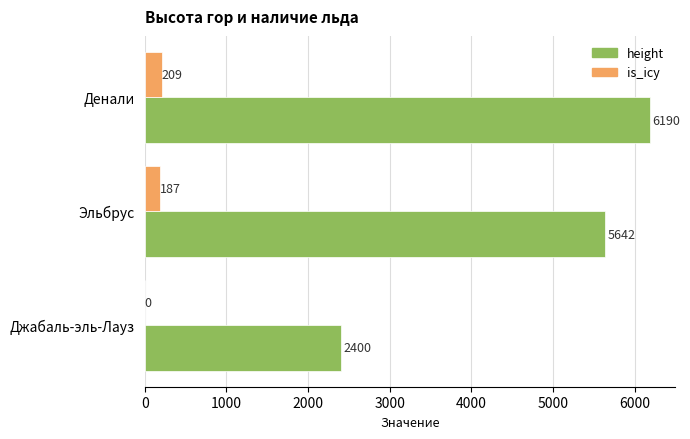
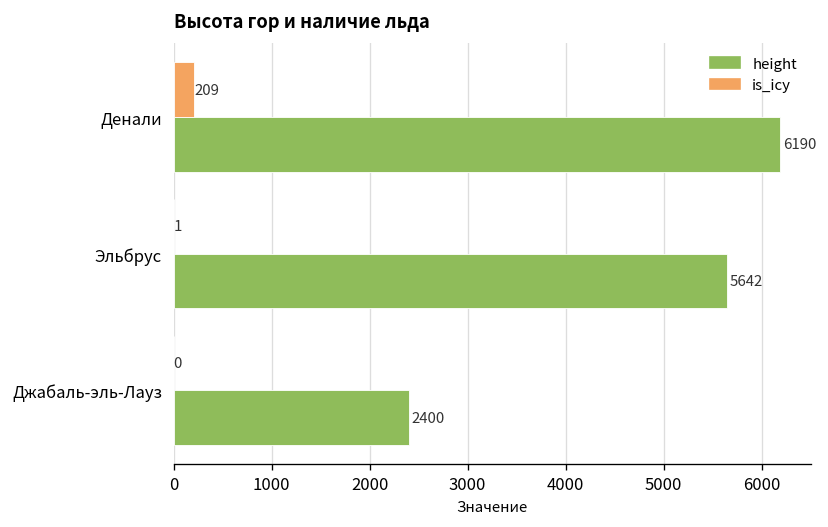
  {
    "height": {
      "Денали": 6190,
      "Эльбрус": 5642,
      "Джабаль-эль-Лауз": 2400
    },
    "is_icy": {
      "Денали": 209,
-     "Эльбрус": 187,
+     "Эльбрус": 1,
      "Джабаль-эль-Лауз": 0
    }
  }
